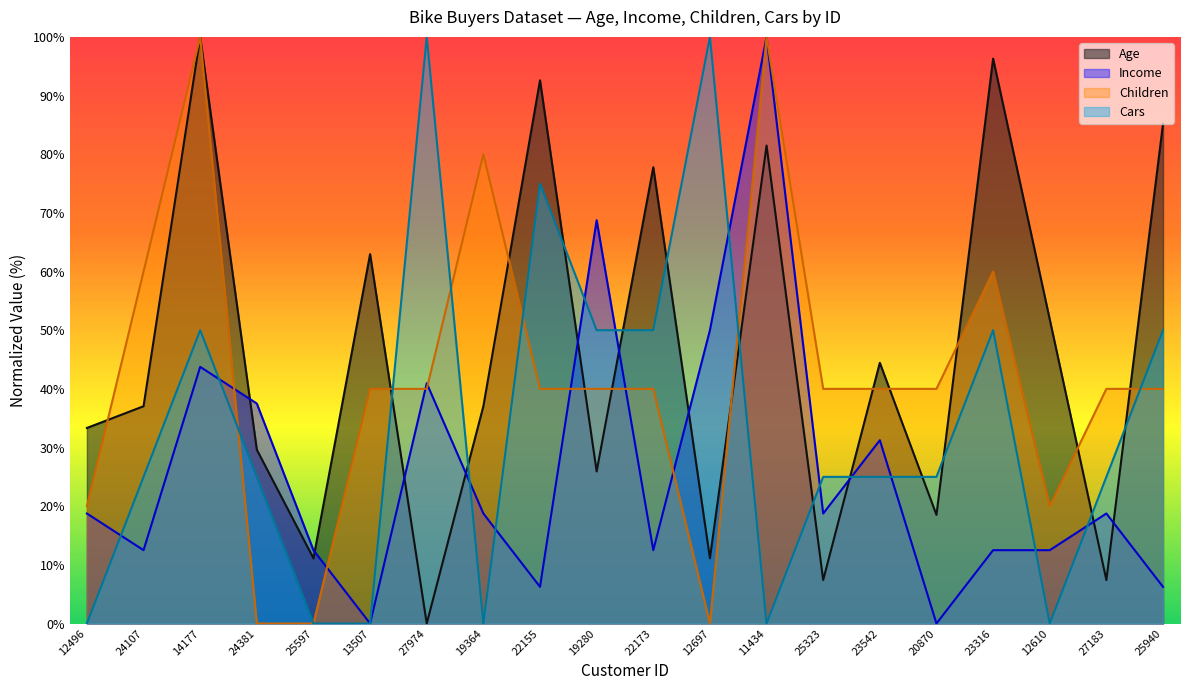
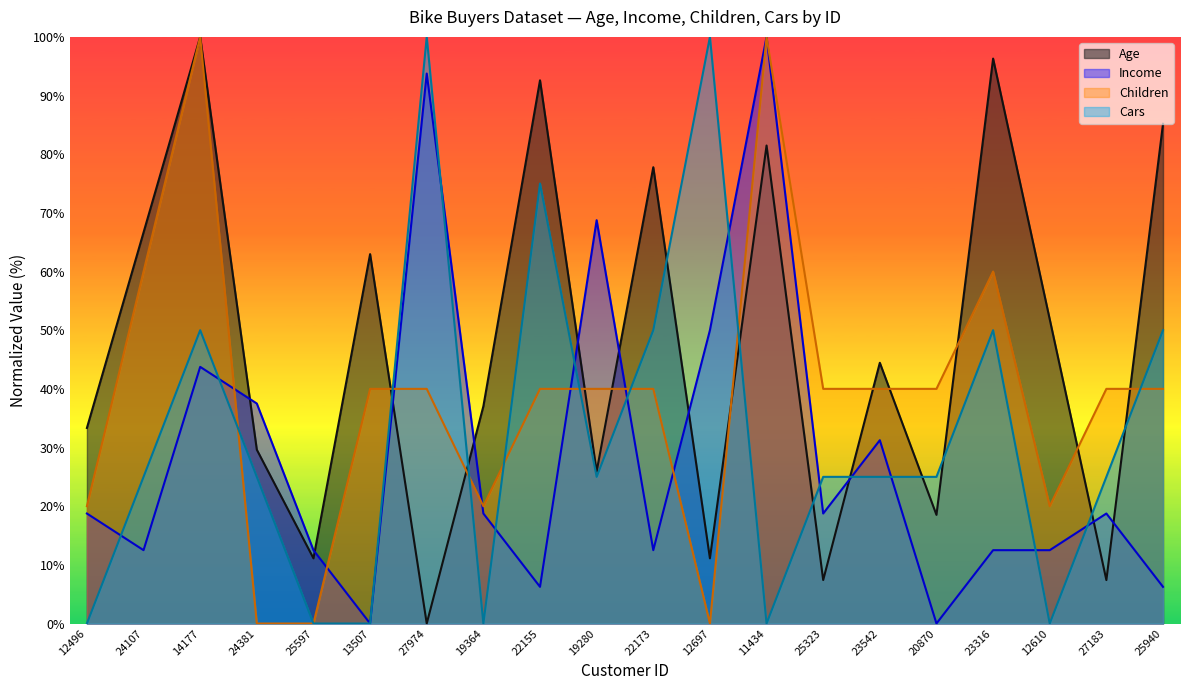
  {
    "Age": {
      "12496": "33%",
-     "24107": "37%",
+     "24107": "67%",
      "24381": "30%",
      "25597": "11%",
      "13507": "63%",
      "27974": "0%",
      "19364": "37%",
      "22155": "93%",
      "19280": "26%",
      "22173": "78%",
      "12697": "11%",
      "11434": "81%",
      "25323": "7%",
      "23542": "44%",
      "20870": "19%",
      "23316": "96%",
      "12610": "52%",
      "27183": "7%"
    },
    "Income": {
      "12496": "19%",
      "24107": "13%",
      "14177": "44%",
      "24381": "38%",
      "25597": "13%",
-     "27974": "41%",
+     "27974": "94%",
      "19364": "19%",
      "22155": "6%",
      "19280": "69%",
      "22173": "13%",
      "12697": "50%",
      "25323": "19%",
      "23542": "31%",
      "20870": "0%",
      "23316": "13%",
      "12610": "13%",
      "27183": "19%",
      "25940": "6%"
    },
    "Children": {
      "12496": "20%",
      "24107": "60%",
      "24381": "0%",
      "13507": "40%",
      "27974": "40%",
-     "19364": "80%",
+     "19364": "20%",
      "22155": "40%",
      "19280": "40%",
      "22173": "40%",
      "12697": "0%",
      "25323": "40%",
      "23542": "40%",
      "20870": "40%",
      "23316": "60%",
      "12610": "20%",
      "27183": "40%",
      "25940": "40%"
    },
    "Cars": {
      "12496": "0%",
      "24107": "25%",
      "14177": "50%",
      "24381": "25%",
      "27974": "100%",
      "19364": "0%",
      "22155": "75%",
-     "19280": "50%",
+     "19280": "25%",
      "22173": "50%",
      "12697": "100%",
      "11434": "0%",
      "25323": "25%",
      "23542": "25%",
      "20870": "25%",
      "23316": "50%",
      "12610": "0%",
      "27183": "25%",
      "25940": "50%"
    }
  }
